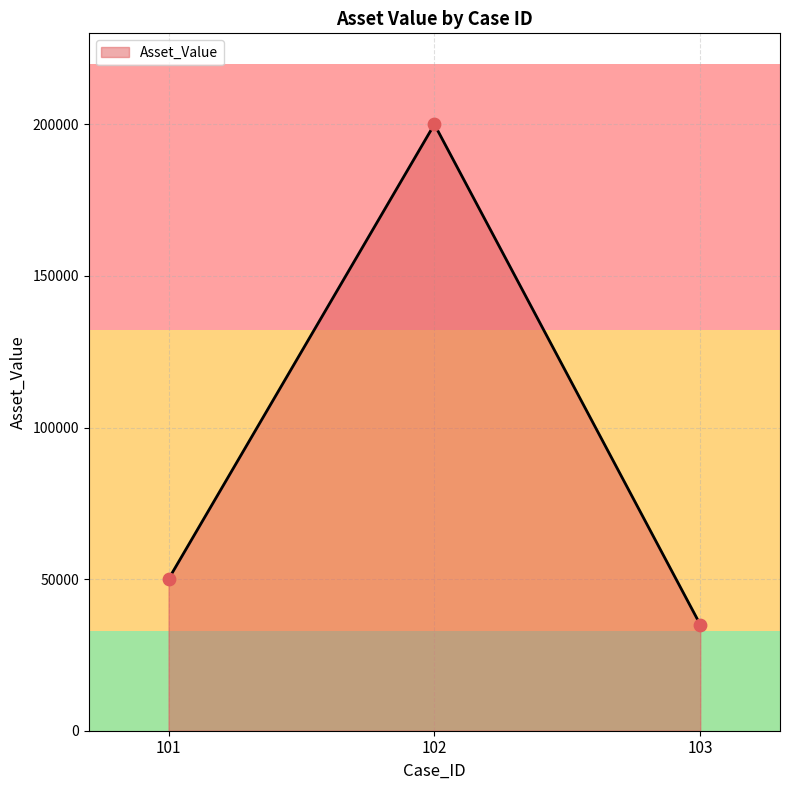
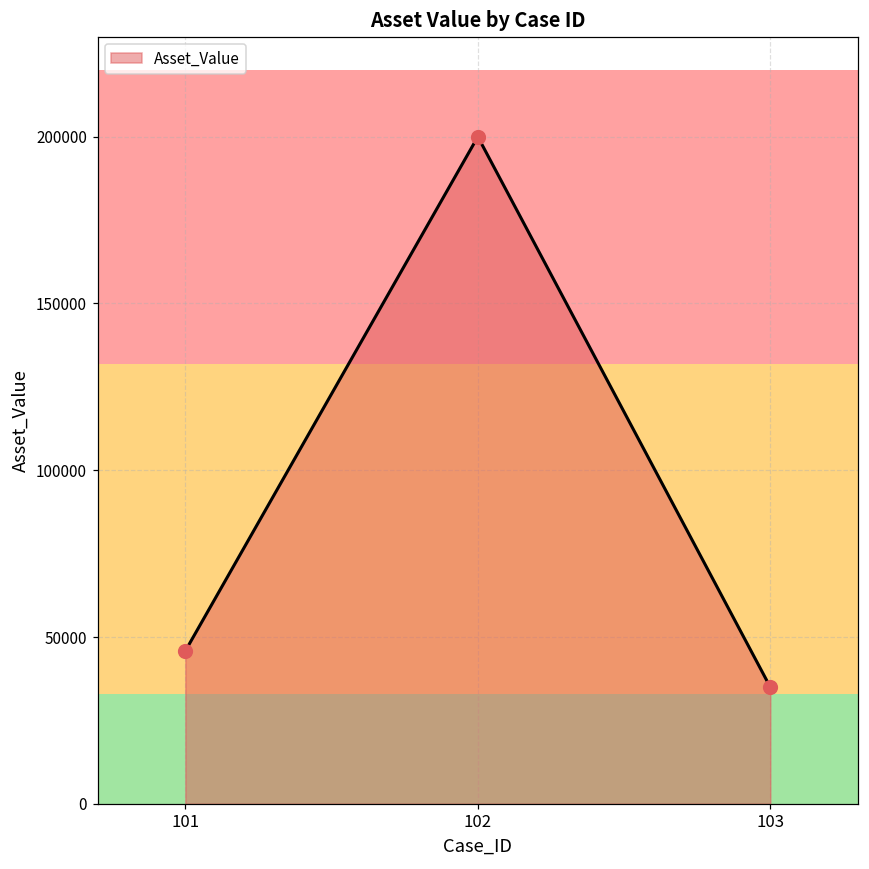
  {
-   "101": 50000,
+   "101": 46000,
    "102": 200000,
    "103": 35000
  }
